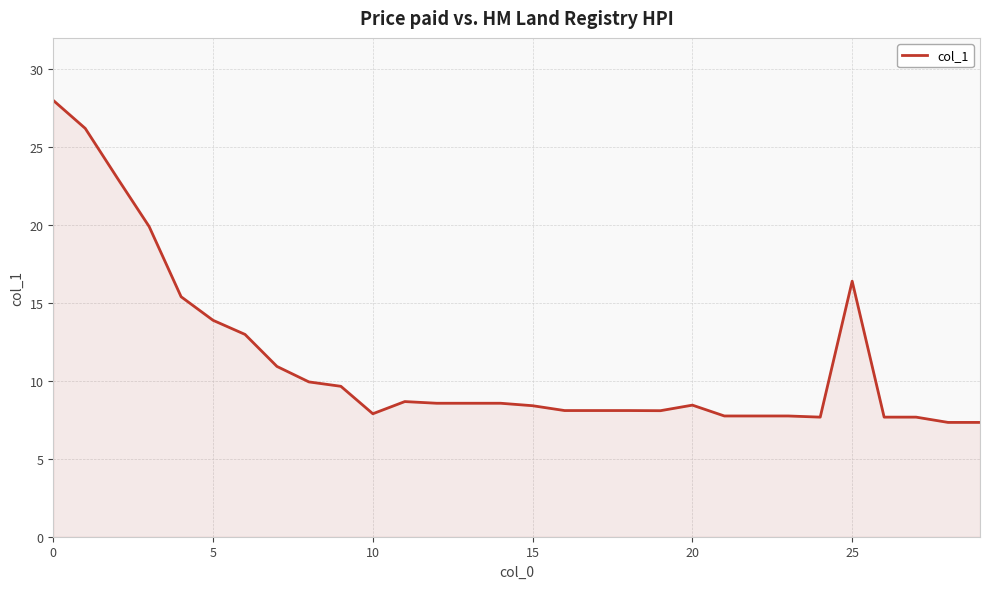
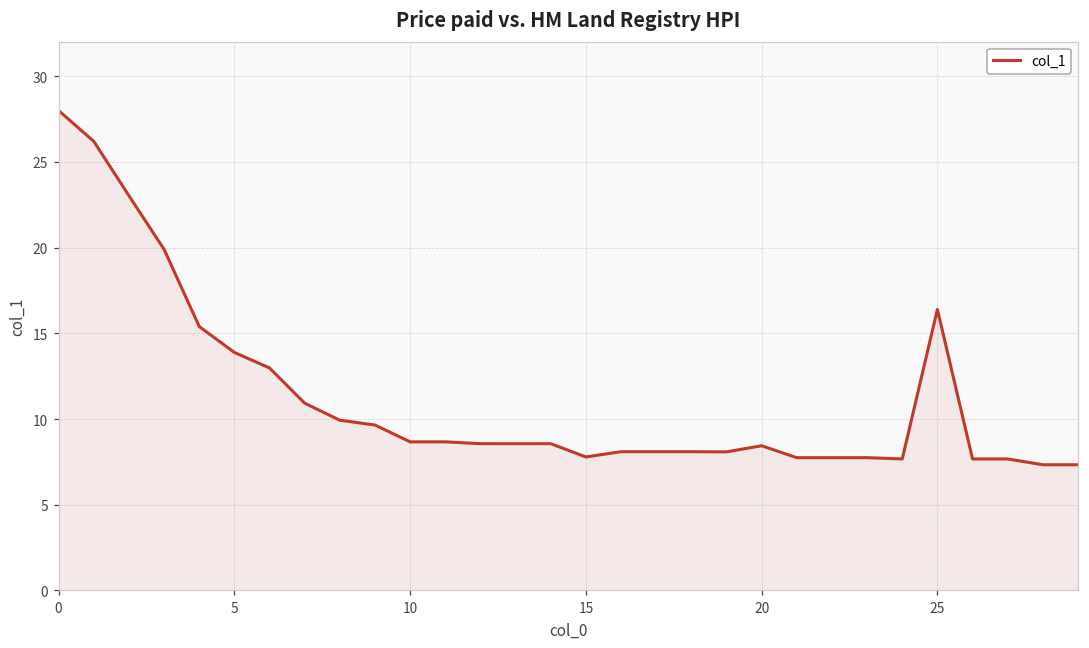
  {
    "0": 28.0,
    "5": 13.9,
-   "10": 7.9,
-   "15": 8.4,
+   "10": 8.7,
+   "15": 7.8,
    "20": 8.4,
    "25": 16.4
  }
